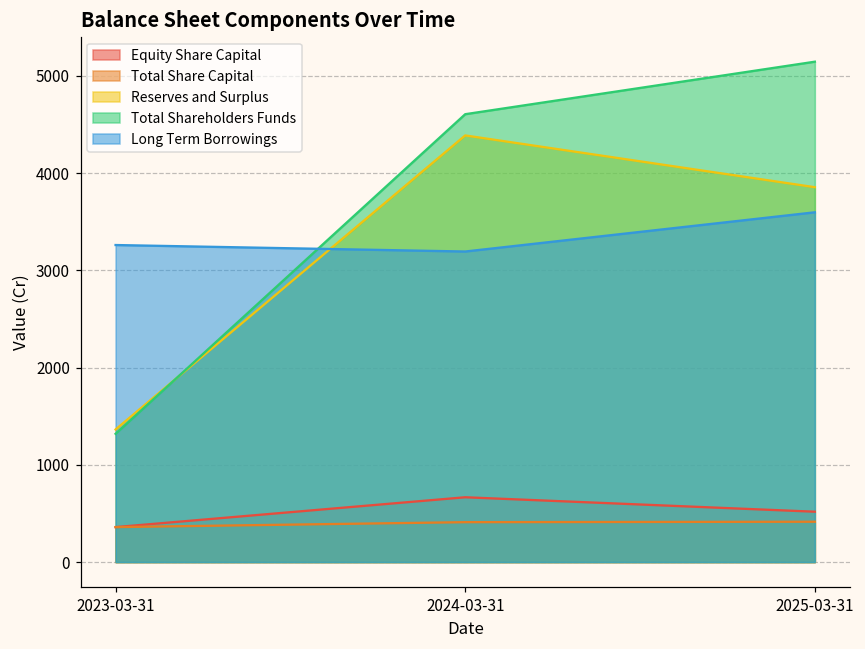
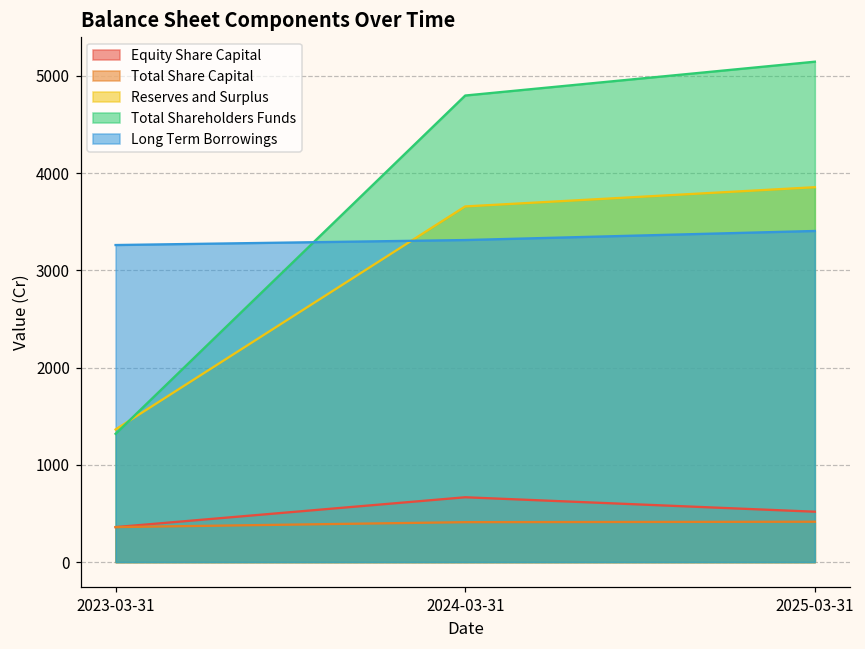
  {
    "Reserves and Surplus": {
      "2023-03-31": 1400,
-     "2024-03-31": 4400,
+     "2024-03-31": 3700,
      "2025-03-31": 3900
    },
    "Total Shareholders Funds": {
      "2023-03-31": 1300,
-     "2024-03-31": 4600,
+     "2024-03-31": 4800,
      "2025-03-31": 5100
    },
    "Long Term Borrowings": {
      "2023-03-31": 3300,
-     "2024-03-31": 3200,
-     "2025-03-31": 3600
+     "2024-03-31": 3300,
+     "2025-03-31": 3400
    }
  }
